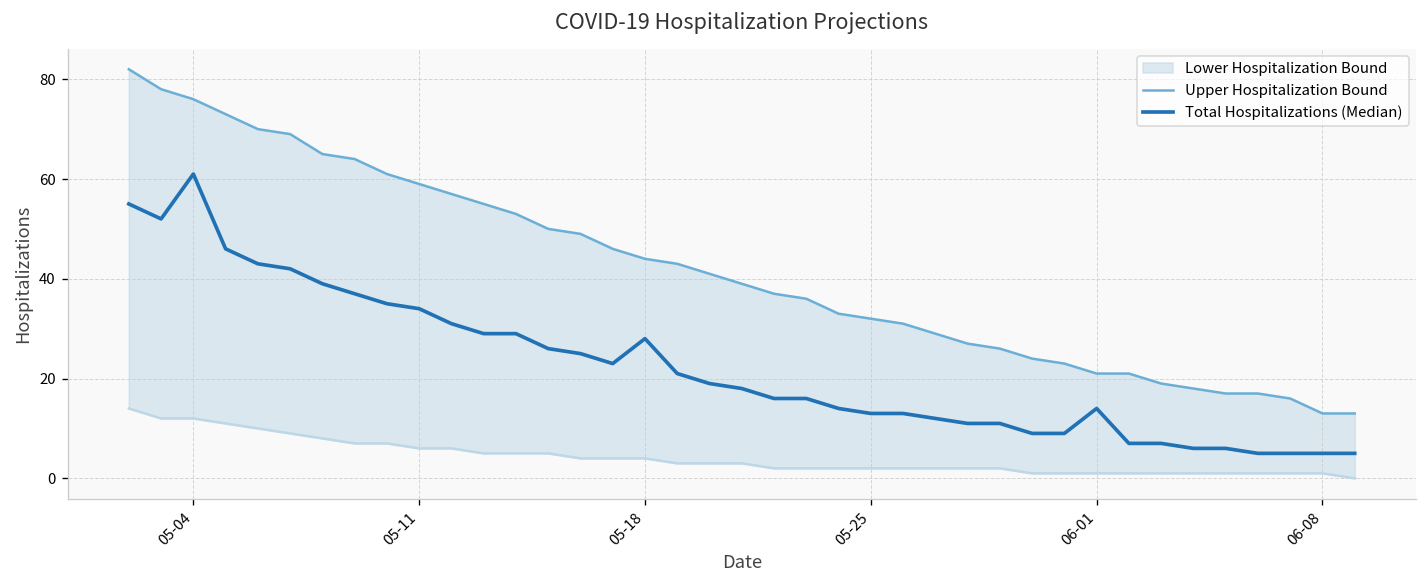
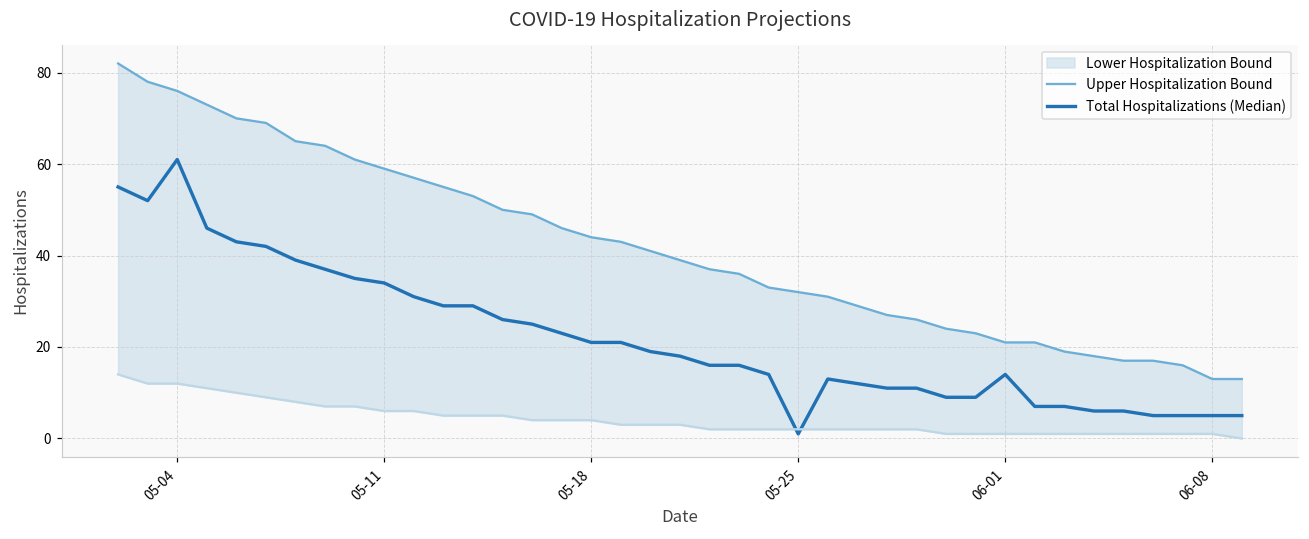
  {
    "Total Hospitalizations (Median)": {
      "05-04": 61,
      "05-11": 34,
-     "05-18": 28,
-     "05-25": 13,
+     "05-18": 21,
+     "05-25": 1,
      "06-01": 14,
      "06-08": 5
    }
  }
